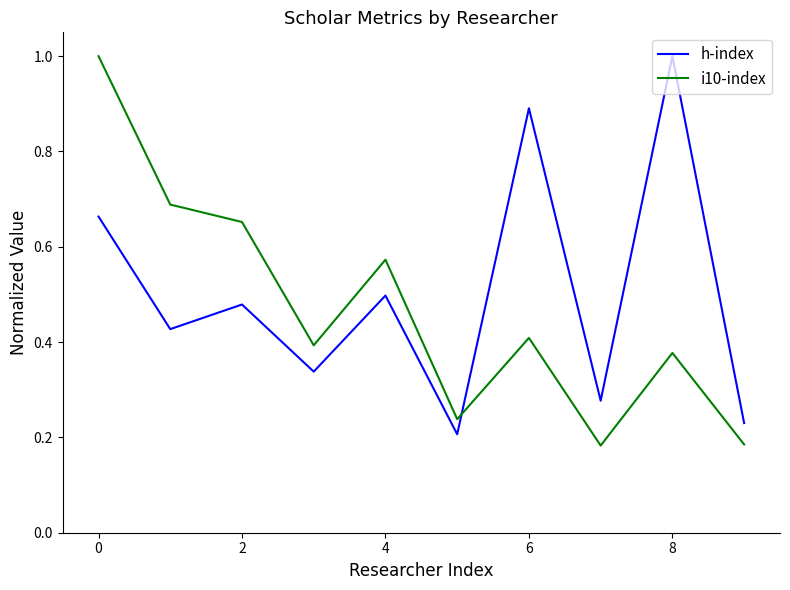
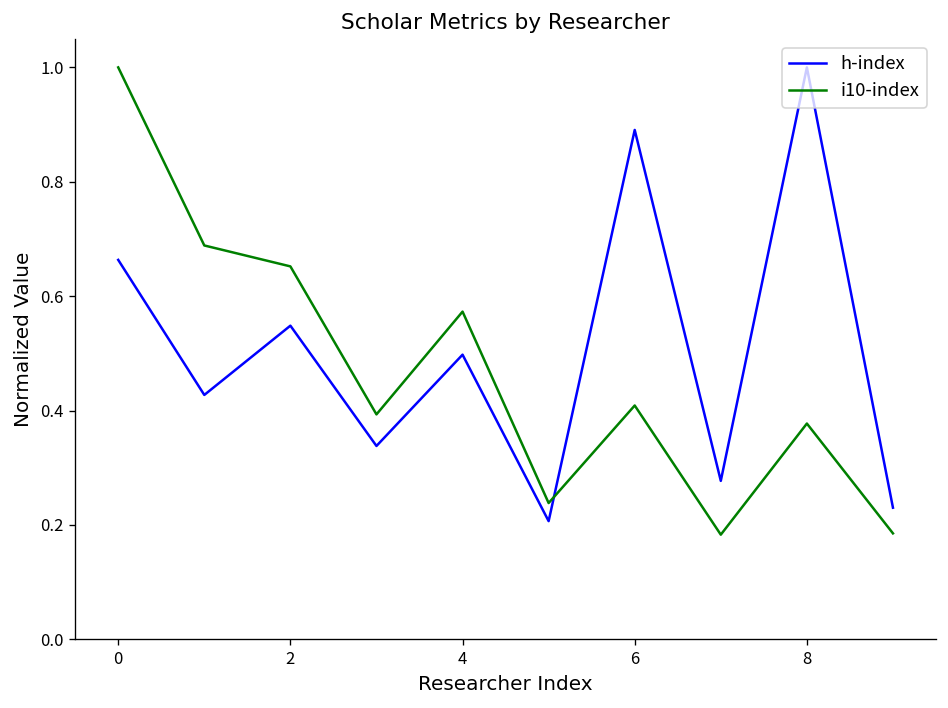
  {
    "h-index": {
      "0": 0.66,
-     "2": 0.48,
+     "2": 0.55,
      "4": 0.50,
      "6": 0.89
    },
    "i10-index": {
      "0": 1.00,
      "2": 0.65,
      "4": 0.57,
      "6": 0.41,
      "8": 0.38
    }
  }
